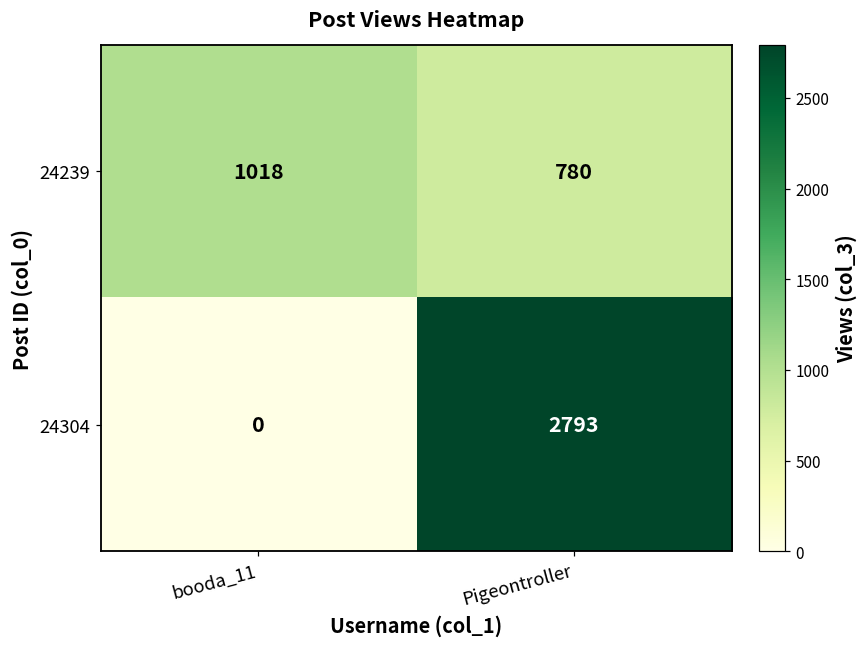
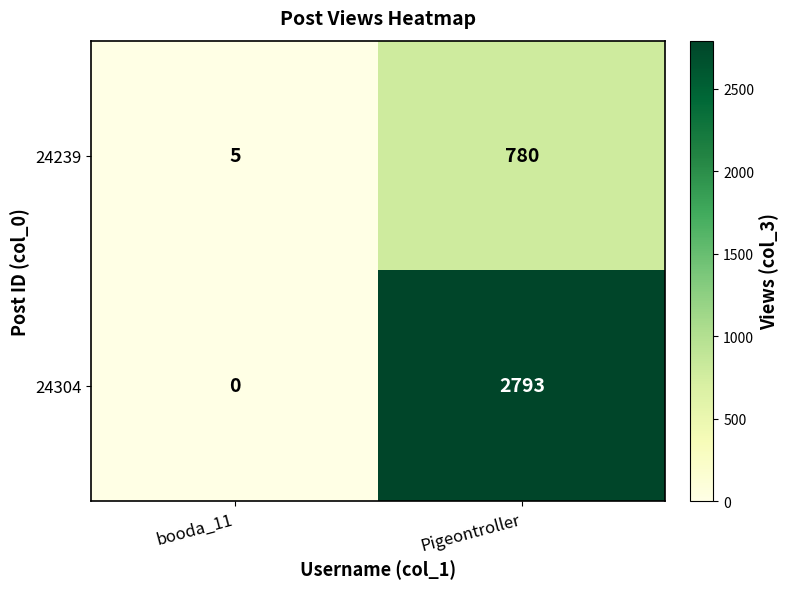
  {
    "24239": {
-     "booda_11": 1018,
+     "booda_11": 5,
      "Pigeontroller": 780
    },
    "24304": {
      "booda_11": 0,
      "Pigeontroller": 2793
    }
  }
